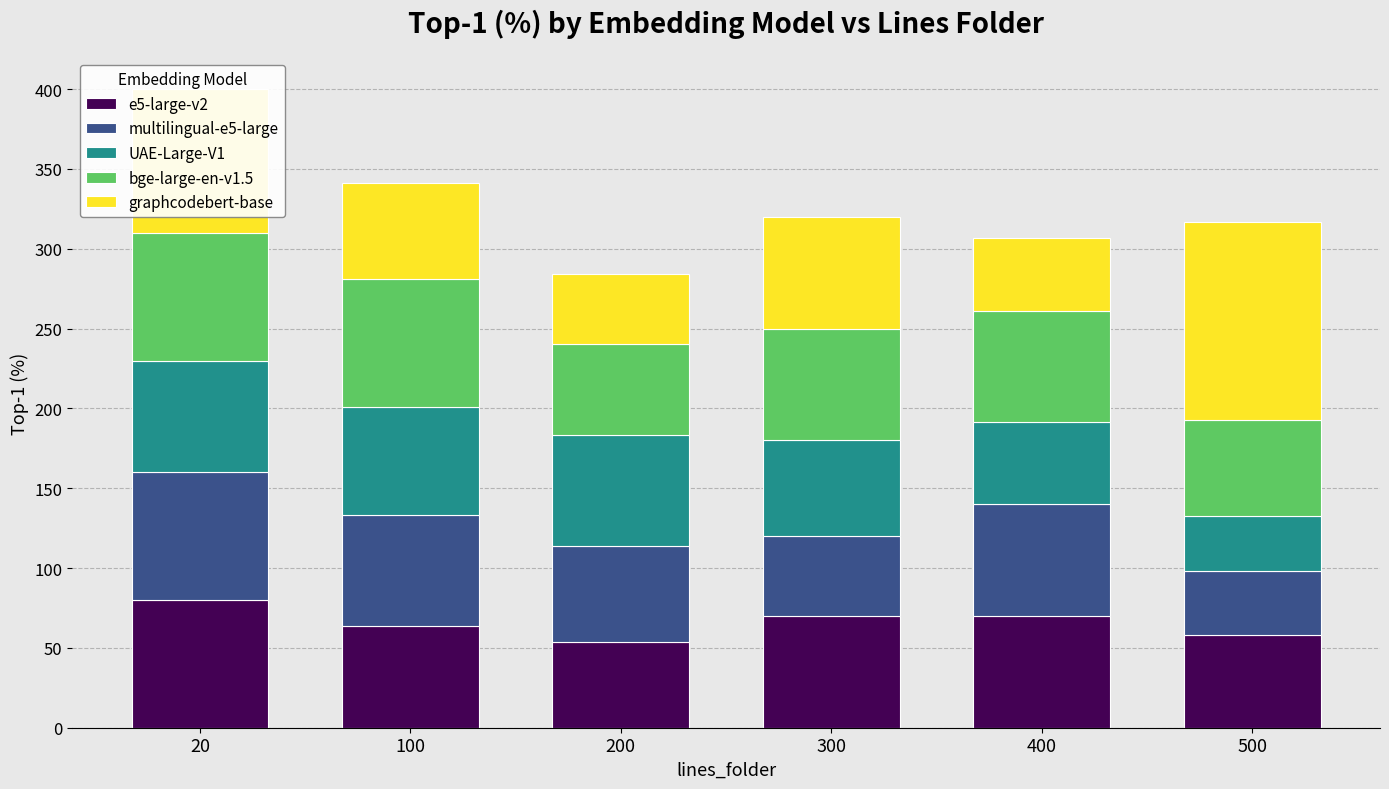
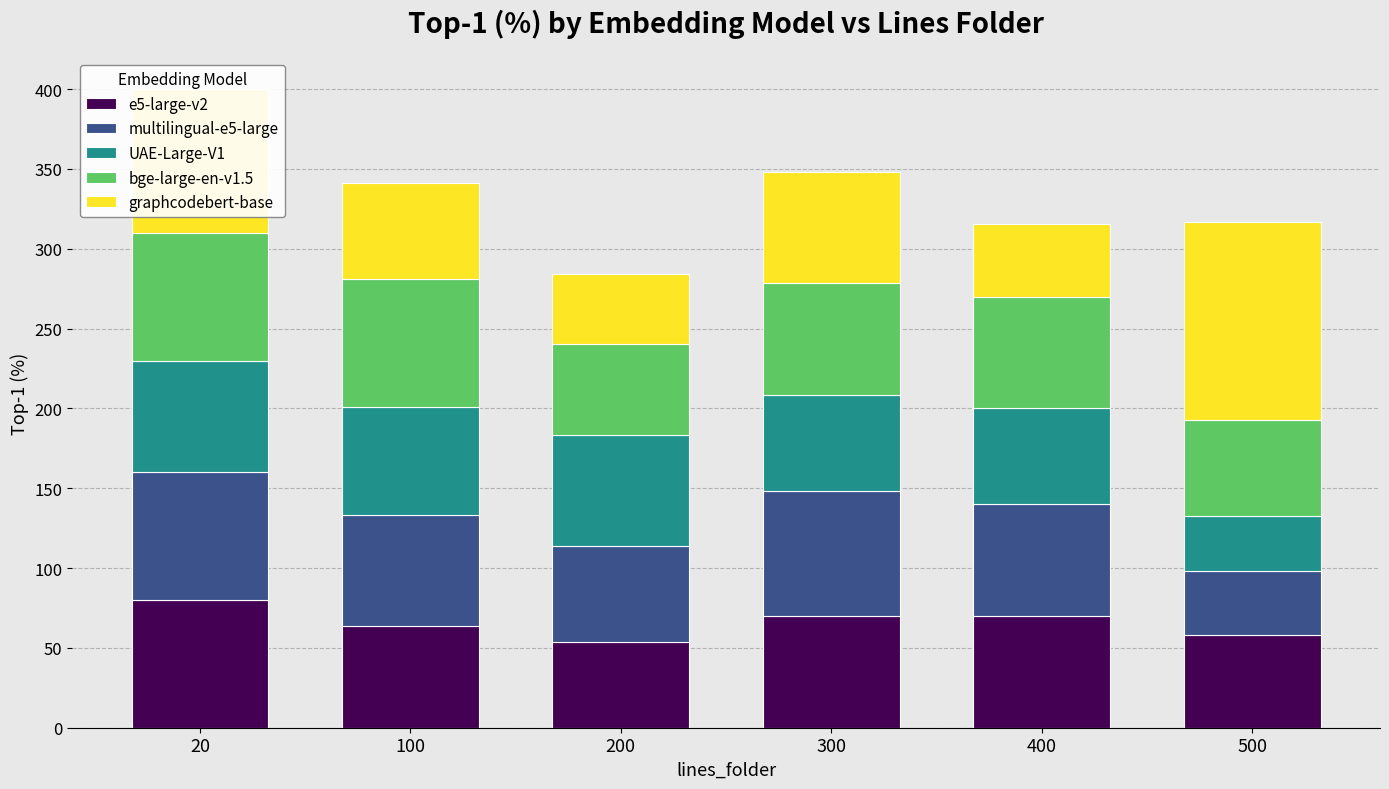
  {
    "e5-large-v2": {
      "20": 80,
      "100": 64,
      "200": 54,
      "300": 70,
      "400": 70,
      "500": 58
    },
    "multilingual-e5-large": {
      "20": 80,
      "100": 70,
      "200": 60,
-     "300": 50,
+     "300": 78,
      "400": 70,
      "500": 40
    },
    "UAE-Large-V1": {
      "20": 70,
      "100": 67,
      "200": 70,
      "300": 60,
-     "400": 51,
+     "400": 60,
      "500": 34
    },
    "bge-large-en-v1.5": {
      "20": 80,
      "100": 80,
      "200": 57,
      "300": 70,
      "400": 70,
      "500": 60
    },
    "graphcodebert-base": {
      "100": 61,
      "200": 44,
      "300": 70,
      "400": 46,
      "500": 124
    }
  }
